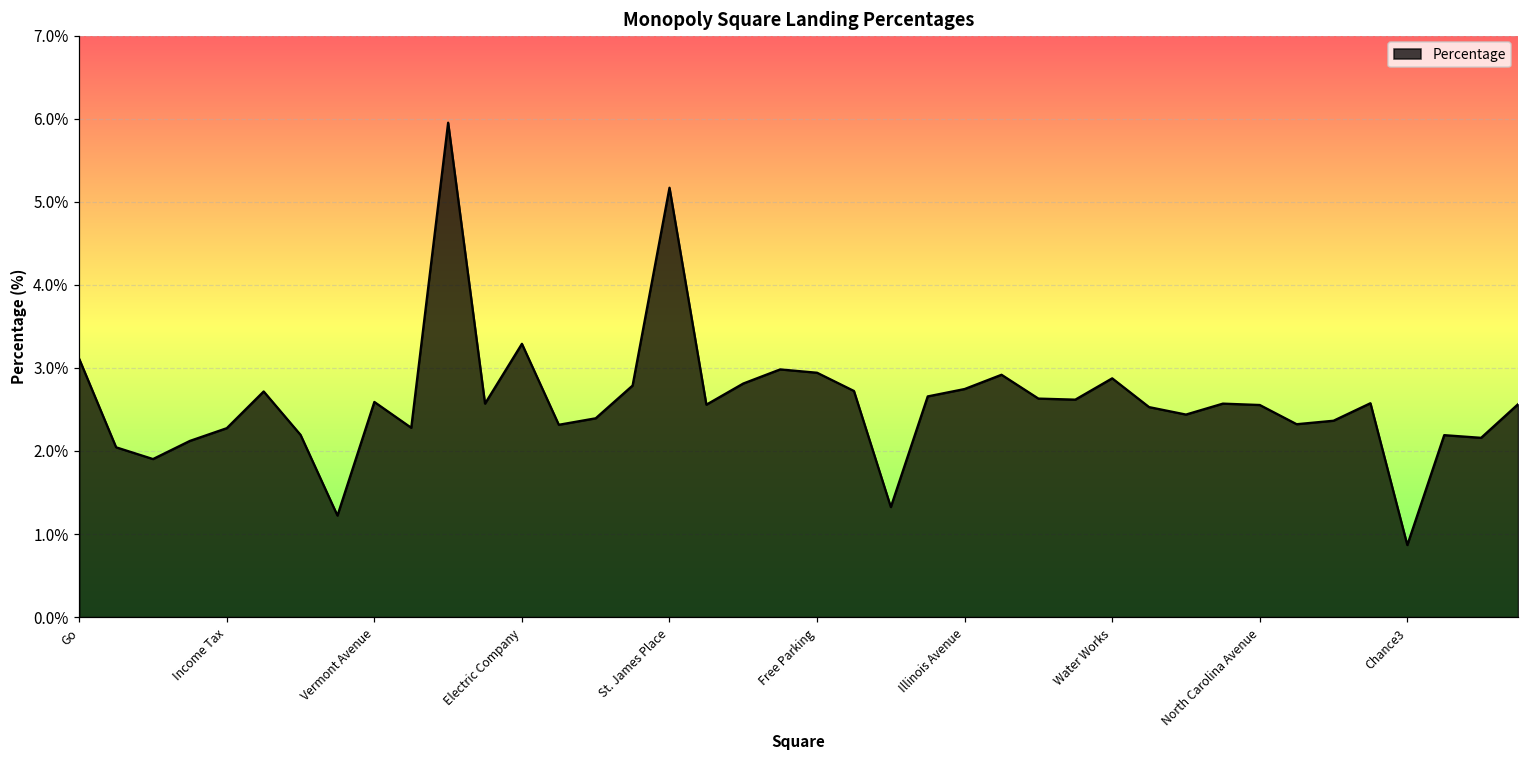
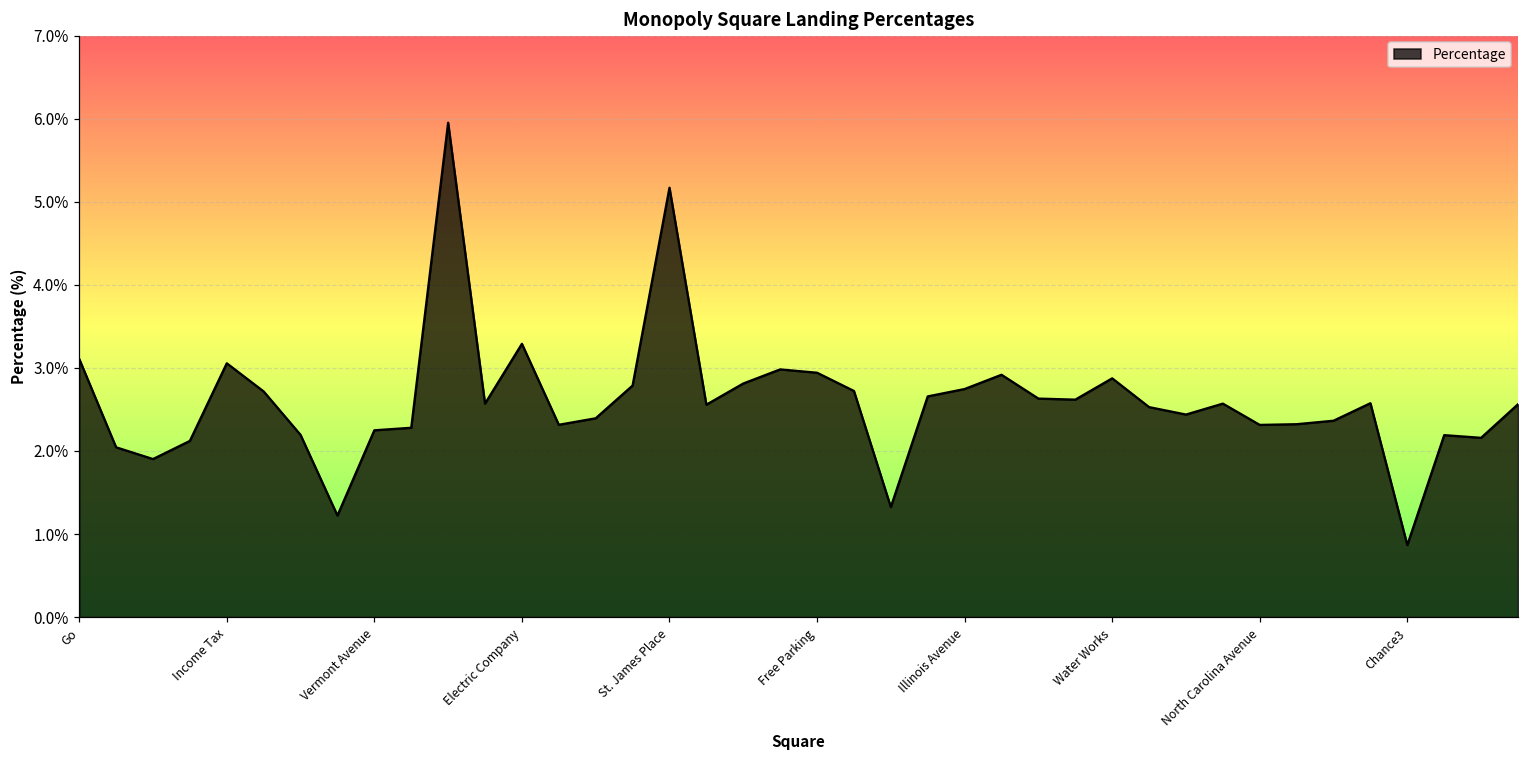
  {
    "Go": "3.1%",
-   "Income Tax": "2.3%",
-   "Vermont Avenue": "2.6%",
+   "Income Tax": "3.1%",
+   "Vermont Avenue": "2.2%",
    "Electric Company": "3.3%",
    "St. James Place": "5.2%",
    "Free Parking": "2.9%",
    "Illinois Avenue": "2.7%",
    "Water Works": "2.9%",
-   "North Carolina Avenue": "2.6%",
+   "North Carolina Avenue": "2.3%",
    "Chance3": "0.9%"
  }
